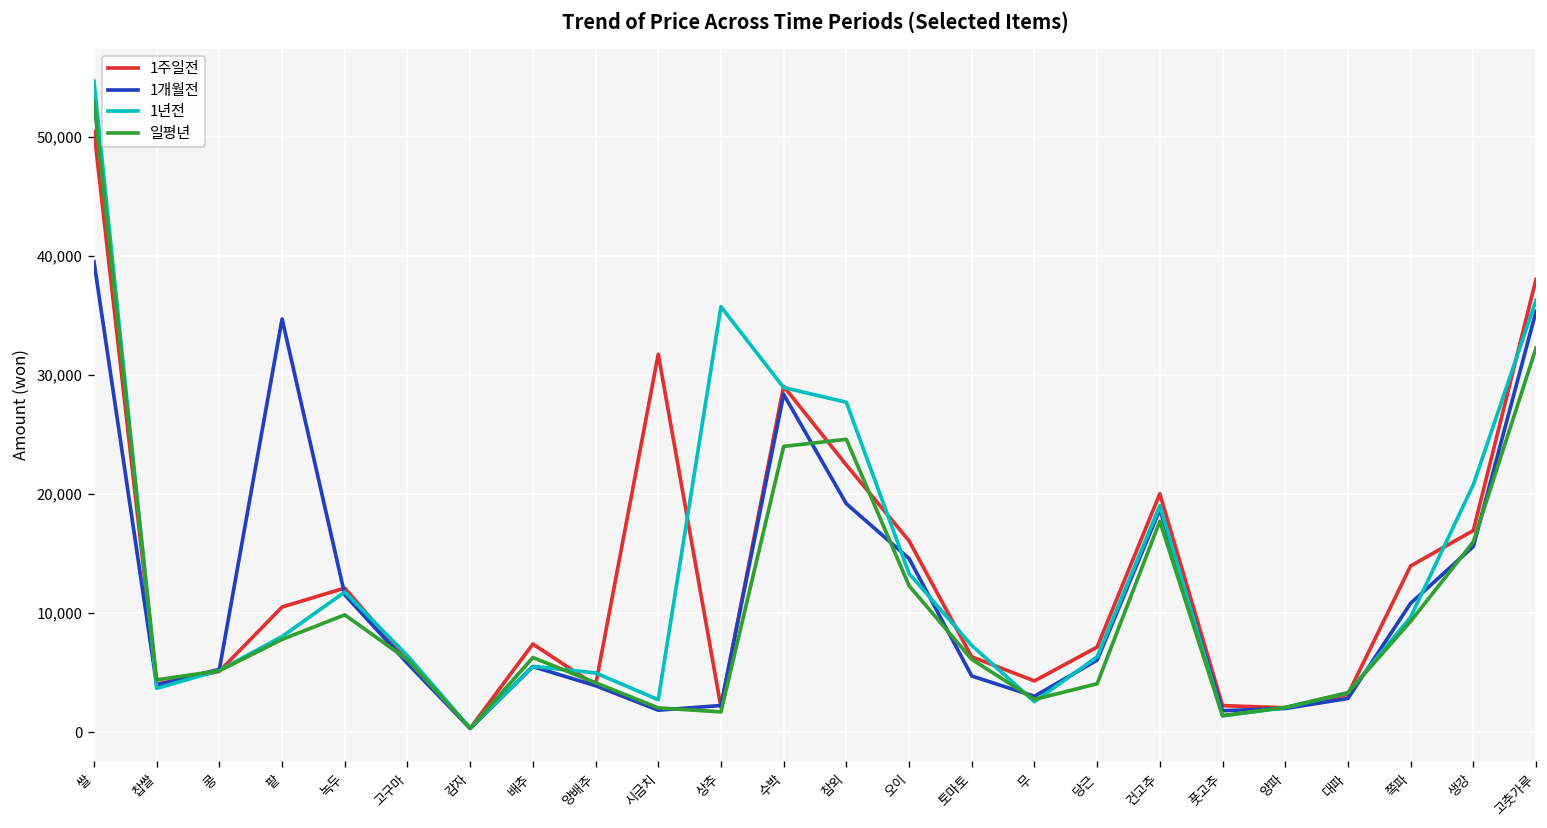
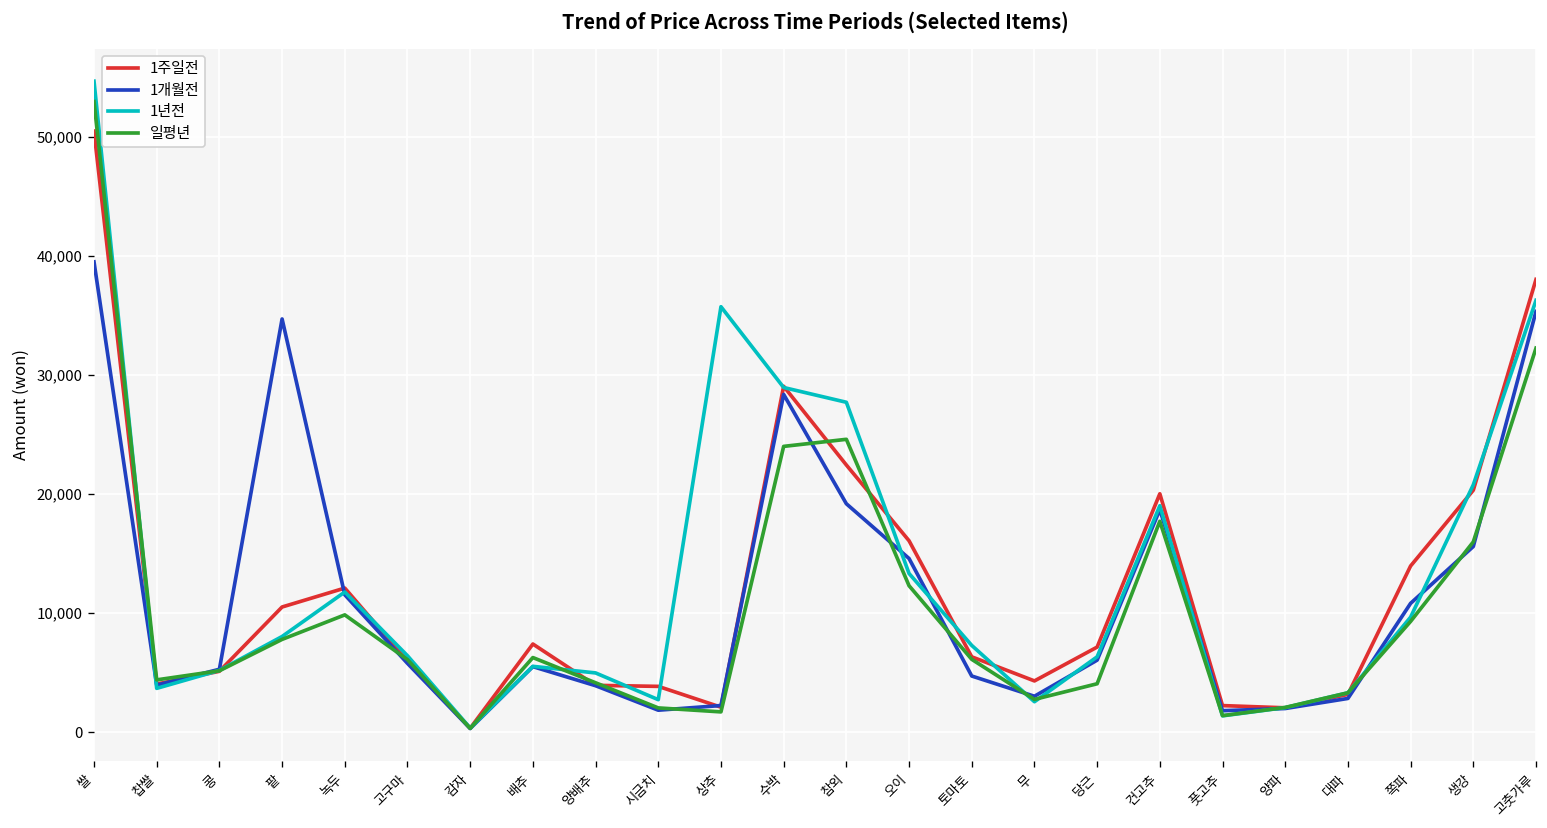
  {
    "1주일전": {
      "쌀": "50,000",
      "팥": "11,000",
      "녹두": "12,000",
      "배추": "7,000",
-     "시금치": "32,000",
+     "시금치": "4,000",
      "참외": "22,000",
      "오이": "16,000",
      "무": "4,000",
      "당근": "7,000",
      "건고추": "20,000",
      "풋고추": "2,000",
      "쪽파": "14,000",
-     "생강": "17,000",
+     "생강": "20,000",
      "고춧가루": "38,000"
    },
    "1개월전": {
      "쌀": "39,000",
      "팥": "35,000",
      "수박": "28,000",
      "참외": "19,000",
      "오이": "15,000",
      "토마토": "5,000",
      "무": "3,000",
      "당근": "6,000",
      "건고추": "19,000",
      "풋고추": "2,000",
      "대파": "3,000",
      "쪽파": "11,000",
      "생강": "16,000",
      "고춧가루": "35,000"
    },
    "1년전": {
      "쌀": "55,000",
      "찹쌀": "4,000",
      "고구마": "6,000",
      "양배추": "5,000",
      "시금치": "3,000",
      "상추": "36,000",
      "참외": "28,000",
      "오이": "13,000",
      "토마토": "7,000",
      "당근": "6,000",
      "건고추": "19,000",
      "쪽파": "10,000",
      "생강": "21,000",
      "고춧가루": "36,000"
    },
    "일평년": {
      "쌀": "53,000",
      "찹쌀": "4,000",
      "녹두": "10,000",
      "배추": "6,000",
      "상추": "2,000",
      "수박": "24,000",
      "참외": "25,000",
      "오이": "12,000",
      "당근": "4,000",
      "건고추": "18,000",
      "쪽파": "9,000",
      "생강": "16,000",
      "고춧가루": "32,000"
    }
  }
